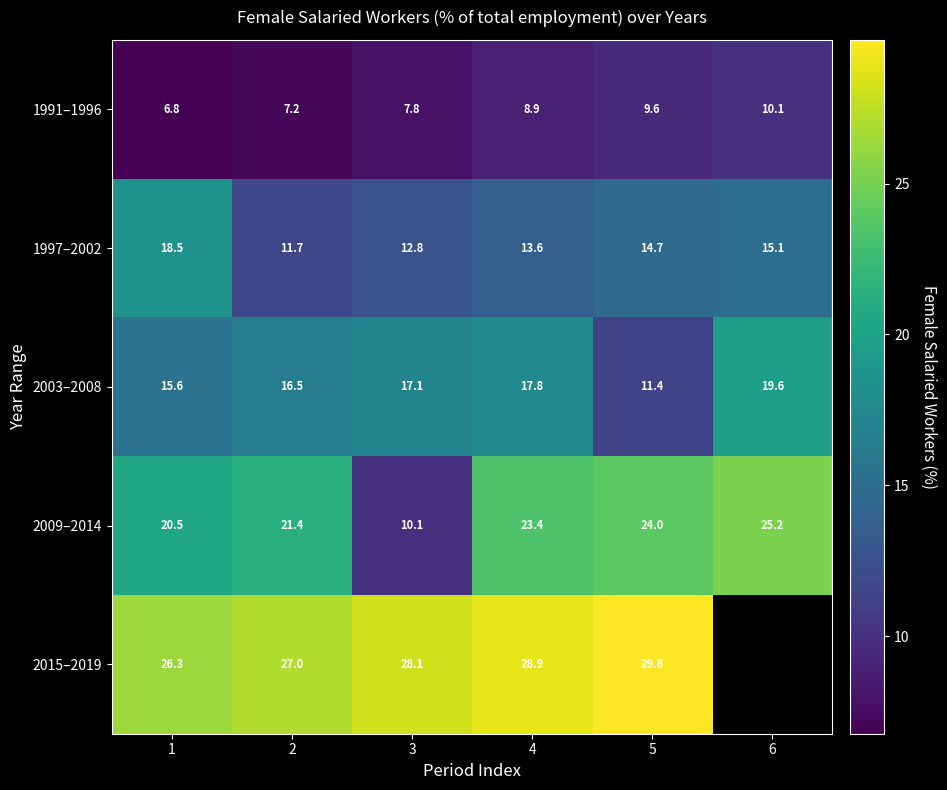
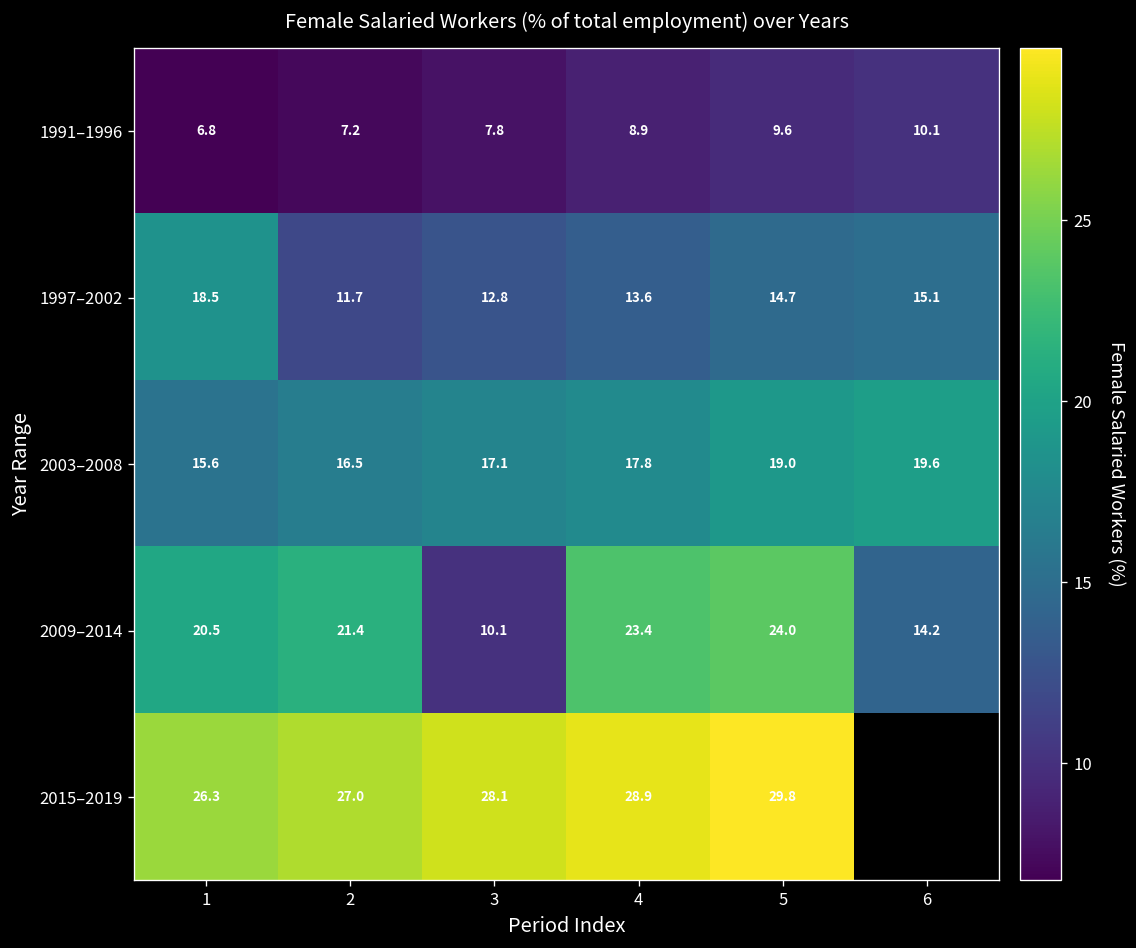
  {
    "1991–1996": {
      "1": 6.8,
      "2": 7.2,
      "3": 7.8,
      "4": 8.9,
      "5": 9.6,
      "6": 10.1
    },
    "1997–2002": {
      "1": 18.5,
      "2": 11.7,
      "3": 12.8,
      "4": 13.6,
      "5": 14.7,
      "6": 15.1
    },
    "2003–2008": {
      "1": 15.6,
      "2": 16.5,
      "3": 17.1,
      "4": 17.8,
-     "5": 11.4,
+     "5": 19.0,
      "6": 19.6
    },
    "2009–2014": {
      "1": 20.5,
      "2": 21.4,
      "3": 10.1,
      "4": 23.4,
      "5": 24.0,
-     "6": 25.2
+     "6": 14.2
    },
    "2015–2019": {
      "1": 26.3,
      "2": 27.0,
      "3": 28.1,
      "4": 28.9,
      "5": 29.8
    }
  }
